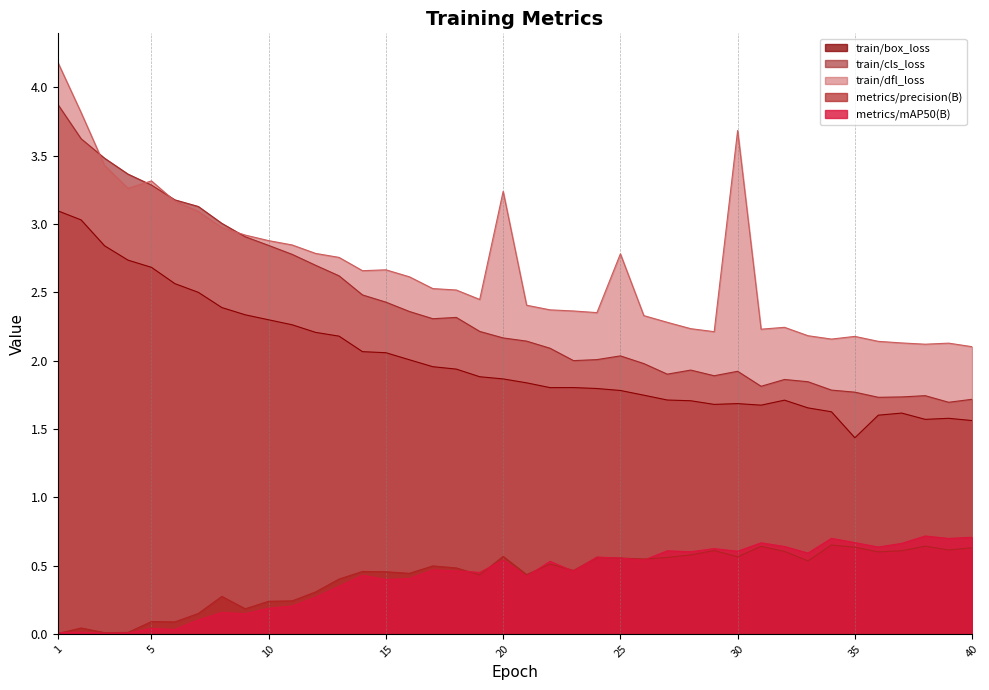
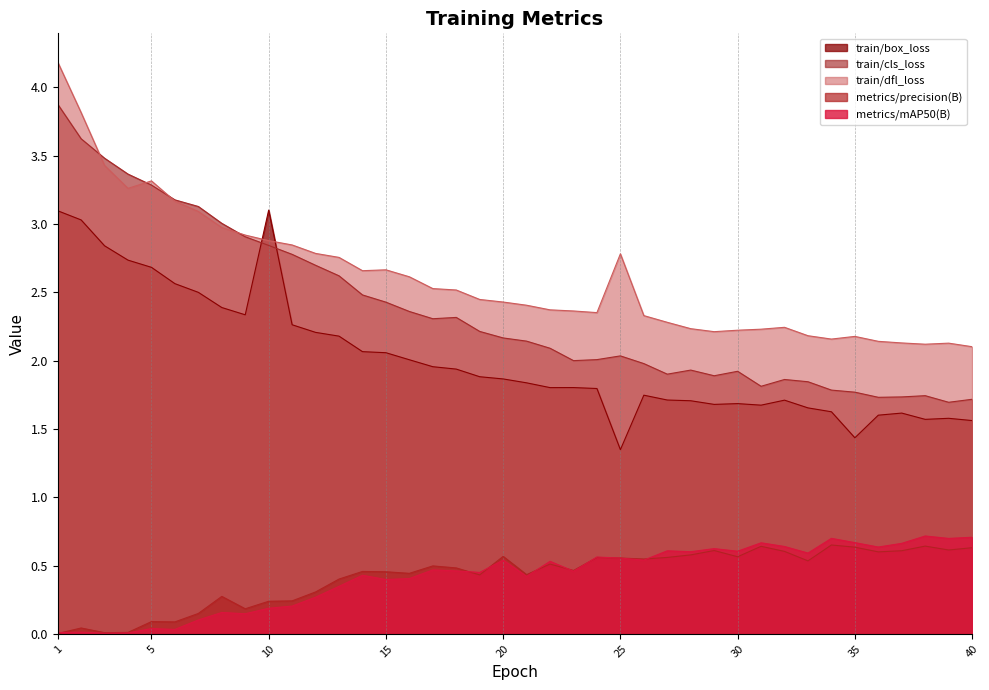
  {
    "train/box_loss": {
      "1": 3.10,
      "5": 2.68,
-     "10": 2.30,
+     "10": 3.10,
      "15": 2.06,
      "20": 1.87,
-     "25": 1.78,
+     "25": 1.35,
      "30": 1.69,
      "35": 1.44,
      "40": 1.56
    },
    "train/dfl_loss": {
      "1": 4.19,
      "5": 3.32,
      "10": 2.88,
      "15": 2.67,
-     "20": 3.24,
+     "20": 2.43,
      "25": 2.78,
-     "30": 3.69,
+     "30": 2.22,
      "35": 2.18,
      "40": 2.10
    }
  }
